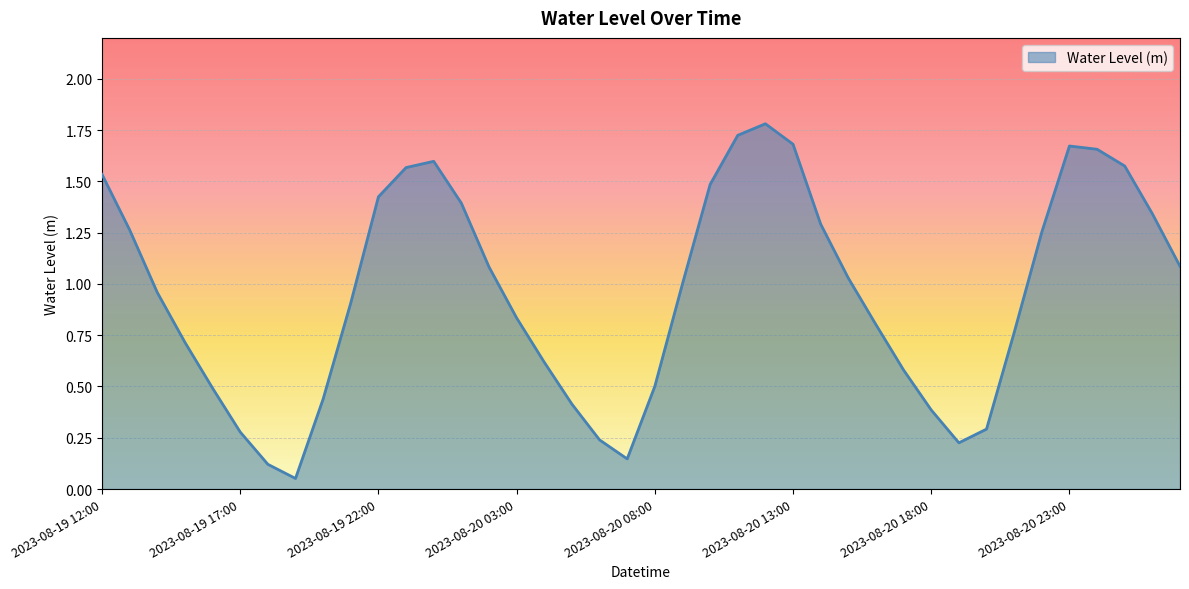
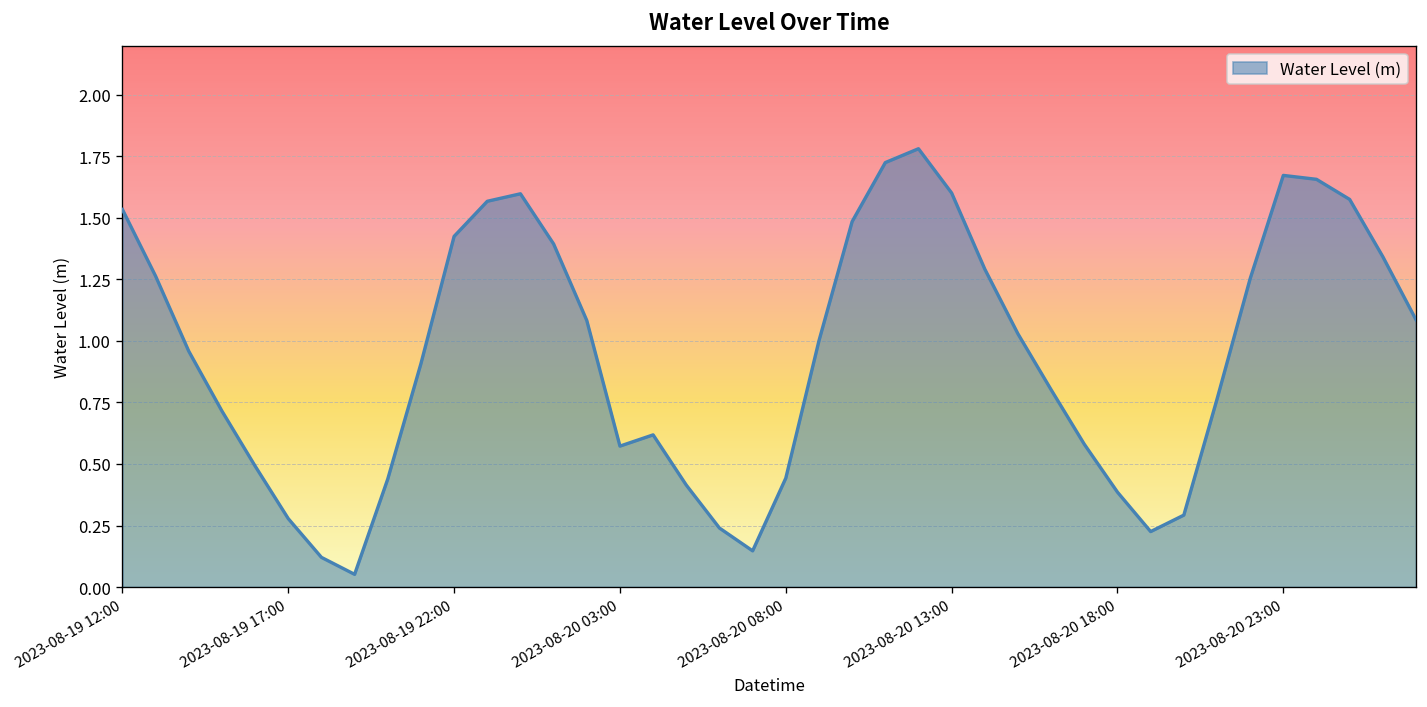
  {
    "2023-08-19 12:00": 1.53,
    "2023-08-19 17:00": 0.28,
    "2023-08-19 22:00": 1.43,
-   "2023-08-20 03:00": 0.83,
-   "2023-08-20 08:00": 0.50,
-   "2023-08-20 13:00": 1.68,
+   "2023-08-20 03:00": 0.57,
+   "2023-08-20 08:00": 0.44,
+   "2023-08-20 13:00": 1.60,
    "2023-08-20 18:00": 0.39,
    "2023-08-20 23:00": 1.67
  }
